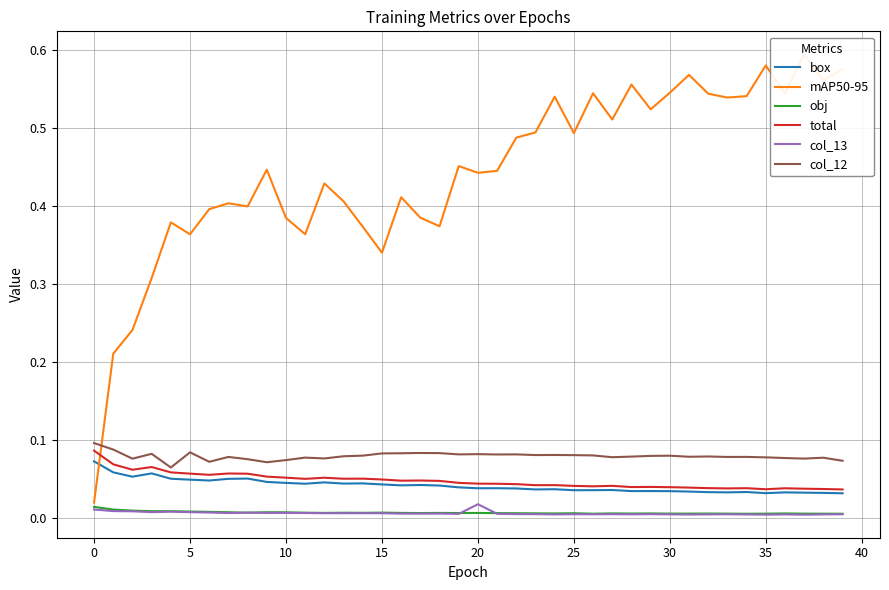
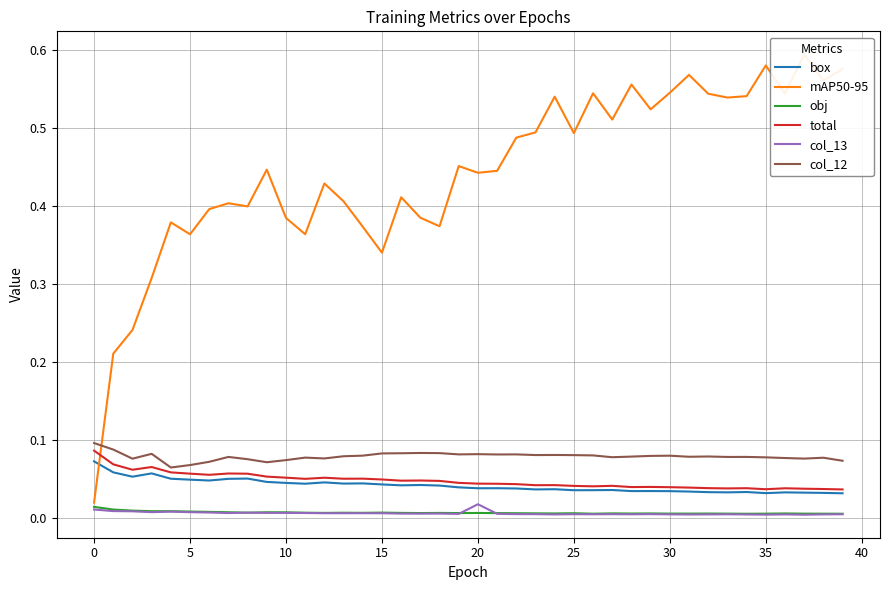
  {
    "box": {
      "0": 0.07,
      "5": 0.05,
      "10": 0.04,
      "15": 0.04,
      "20": 0.04,
      "25": 0.04,
      "30": 0.03,
      "35": 0.03
    },
    "mAP50-95": {
      "0": 0.02,
      "5": 0.36,
      "10": 0.38,
      "15": 0.34,
      "20": 0.44,
      "25": 0.49,
      "30": 0.54,
      "35": 0.58
    },
    "obj": {
      "0": 0.01,
      "20": 0.01
    },
    "total": {
      "0": 0.09,
      "5": 0.06,
      "10": 0.05,
      "15": 0.05,
      "20": 0.04,
      "25": 0.04,
      "30": 0.04,
      "35": 0.04
    },
    "col_13": {
      "0": 0.01,
      "20": 0.02
    },
    "col_12": {
      "0": 0.10,
-     "5": 0.08,
+     "5": 0.07,
      "10": 0.07,
      "15": 0.08,
      "20": 0.08,
      "25": 0.08,
      "30": 0.08,
      "35": 0.08
    }
  }
